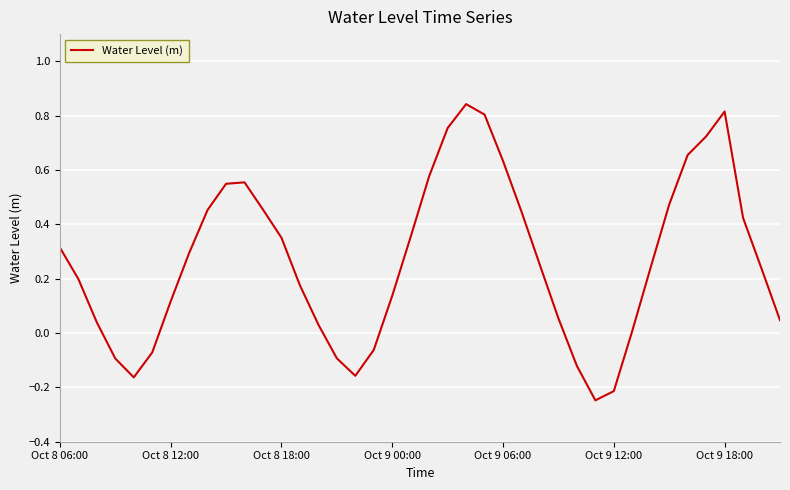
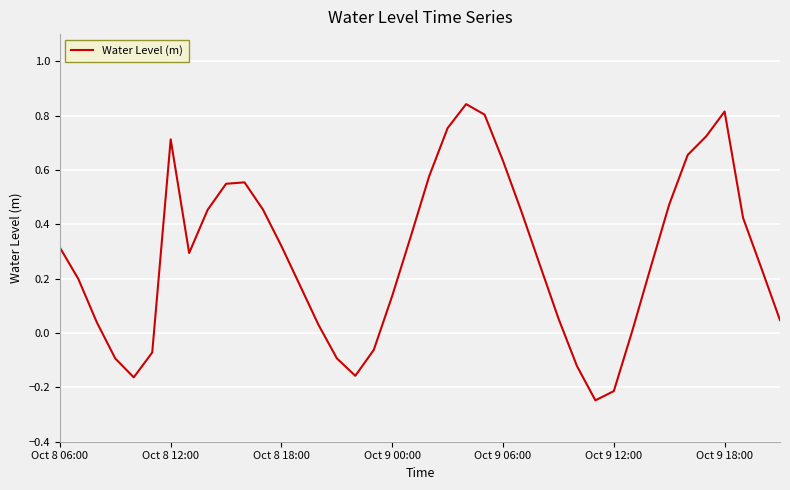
  {
    "Oct 8 06:00": 0.31,
-   "Oct 8 12:00": 0.12,
-   "Oct 8 18:00": 0.35,
+   "Oct 8 12:00": 0.71,
+   "Oct 8 18:00": 0.32,
    "Oct 9 00:00": 0.14,
    "Oct 9 06:00": 0.63,
    "Oct 9 12:00": -0.21,
    "Oct 9 18:00": 0.82
  }
